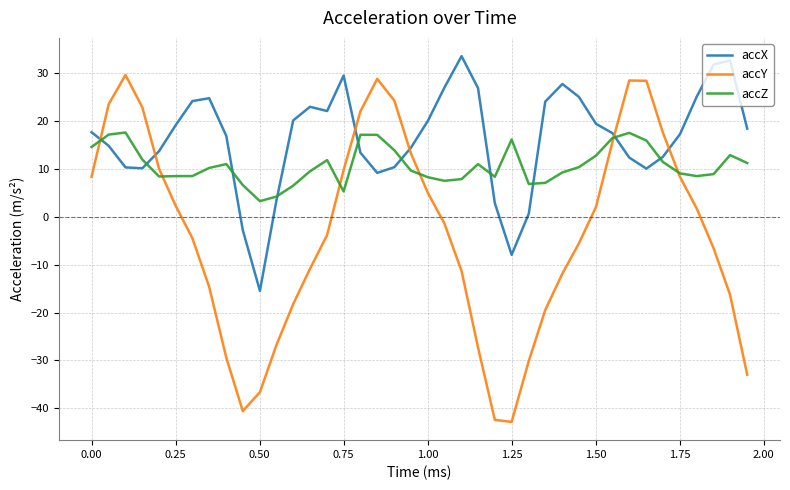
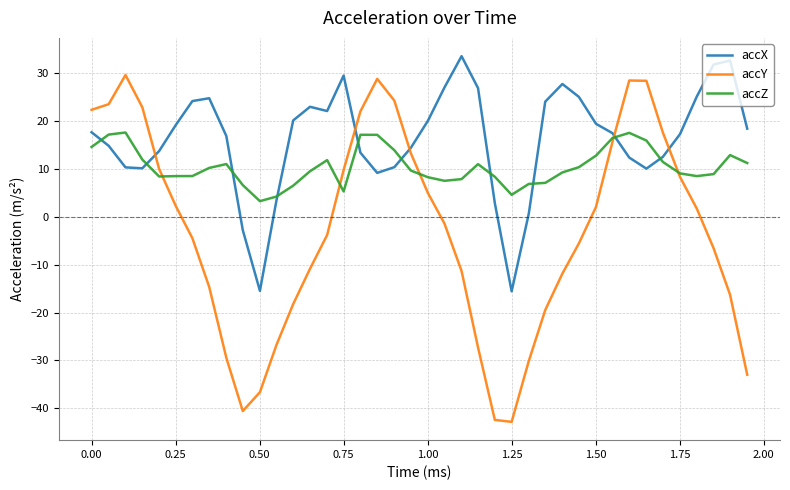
  {
    "accX": {
      "0.00": 18,
      "0.75": 29,
-     "1.25": -8
+     "1.25": -16
    },
    "accY": {
-     "0.00": 8,
+     "0.00": 22,
      "0.75": 10,
      "1.25": -43
    },
    "accZ": {
      "0.00": 15,
      "0.75": 5,
-     "1.25": 16
+     "1.25": 5
    }
  }
